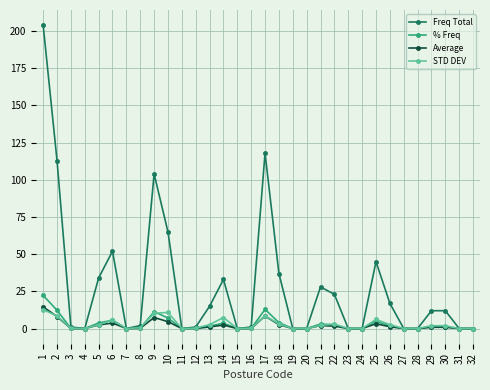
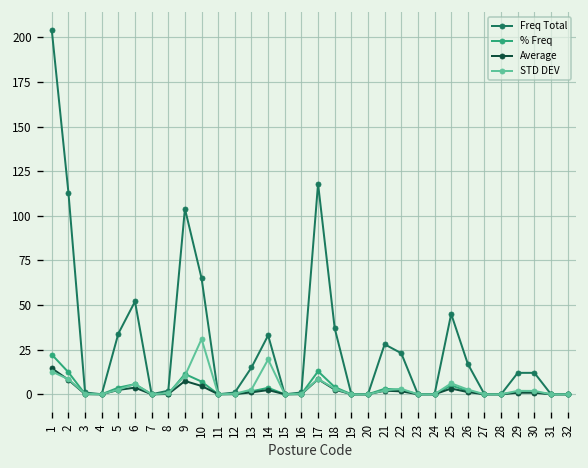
  {
    "STD DEV": {
      "1": 13,
-     "10": 11,
-     "14": 7
+     "10": 31,
+     "14": 20
    }
  }
